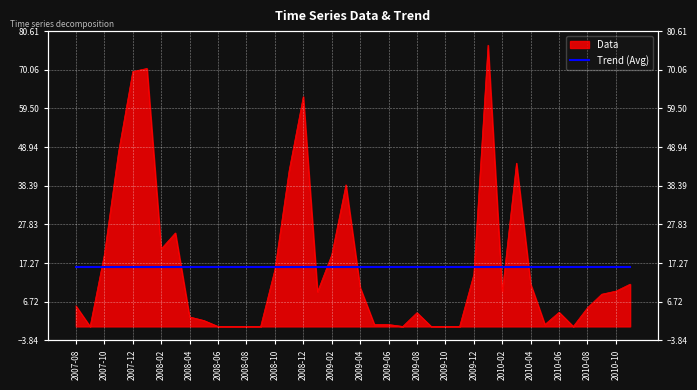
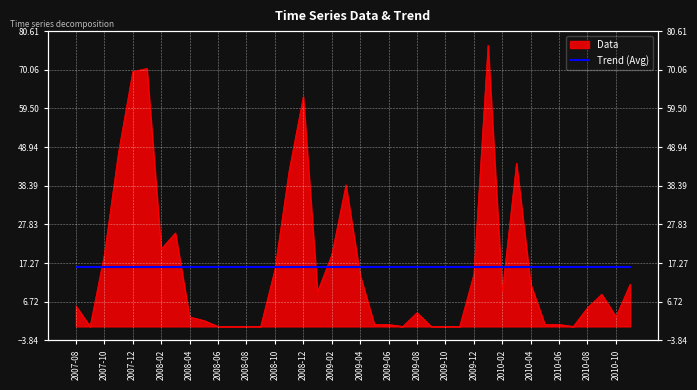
  {
    "Data": {
      "2007-08": 6,
      "2007-10": 20,
      "2007-12": 70,
      "2008-02": 21,
      "2008-04": 3,
      "2008-06": 0,
      "2008-08": 0,
      "2008-12": 63,
      "2009-02": 19,
-     "2009-04": 11,
+     "2009-04": 14,
      "2009-06": 1,
      "2009-08": 4,
      "2009-10": 0,
      "2009-12": 14,
      "2010-02": 9,
      "2010-04": 12,
-     "2010-06": 4,
+     "2010-06": 1,
      "2010-08": 5,
-     "2010-10": 10
+     "2010-10": 3
    },
    "Trend (Avg)": {
      "2007-08": 16,
      "2007-10": 16,
      "2007-12": 16,
      "2008-02": 16,
      "2008-04": 16,
      "2008-06": 16,
      "2008-08": 16,
      "2008-12": 16,
      "2009-02": 16,
      "2009-04": 16,
      "2009-06": 16,
      "2009-08": 16,
      "2009-10": 16,
      "2009-12": 16,
      "2010-02": 16,
      "2010-04": 16,
      "2010-06": 16,
      "2010-08": 16,
      "2010-10": 16
    }
  }
